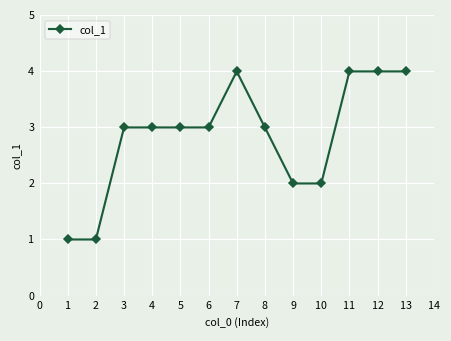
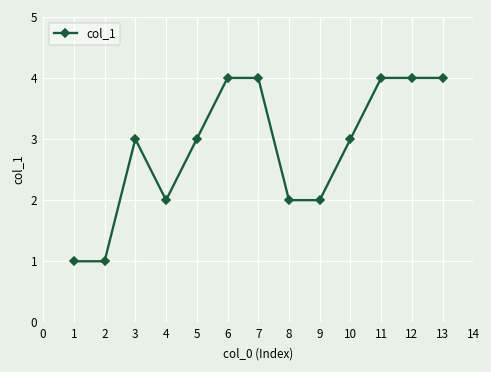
  {
    "1": 1,
    "2": 1,
    "3": 3,
-   "4": 3,
+   "4": 2,
    "5": 3,
-   "6": 3,
+   "6": 4,
    "7": 4,
-   "8": 3,
+   "8": 2,
    "9": 2,
-   "10": 2,
+   "10": 3,
    "11": 4,
    "12": 4,
    "13": 4
  }
